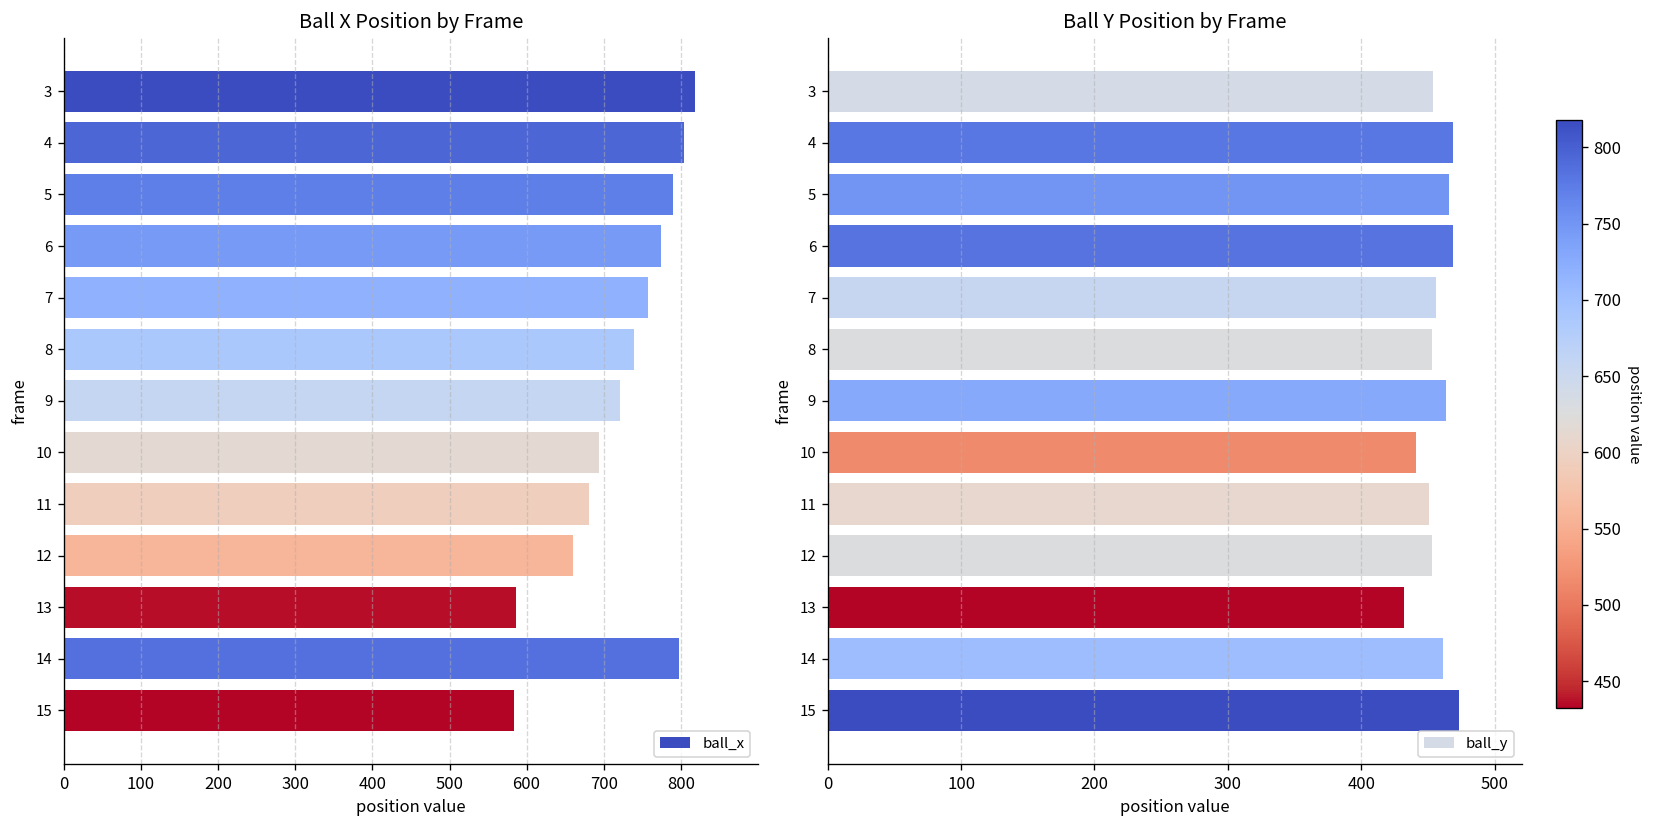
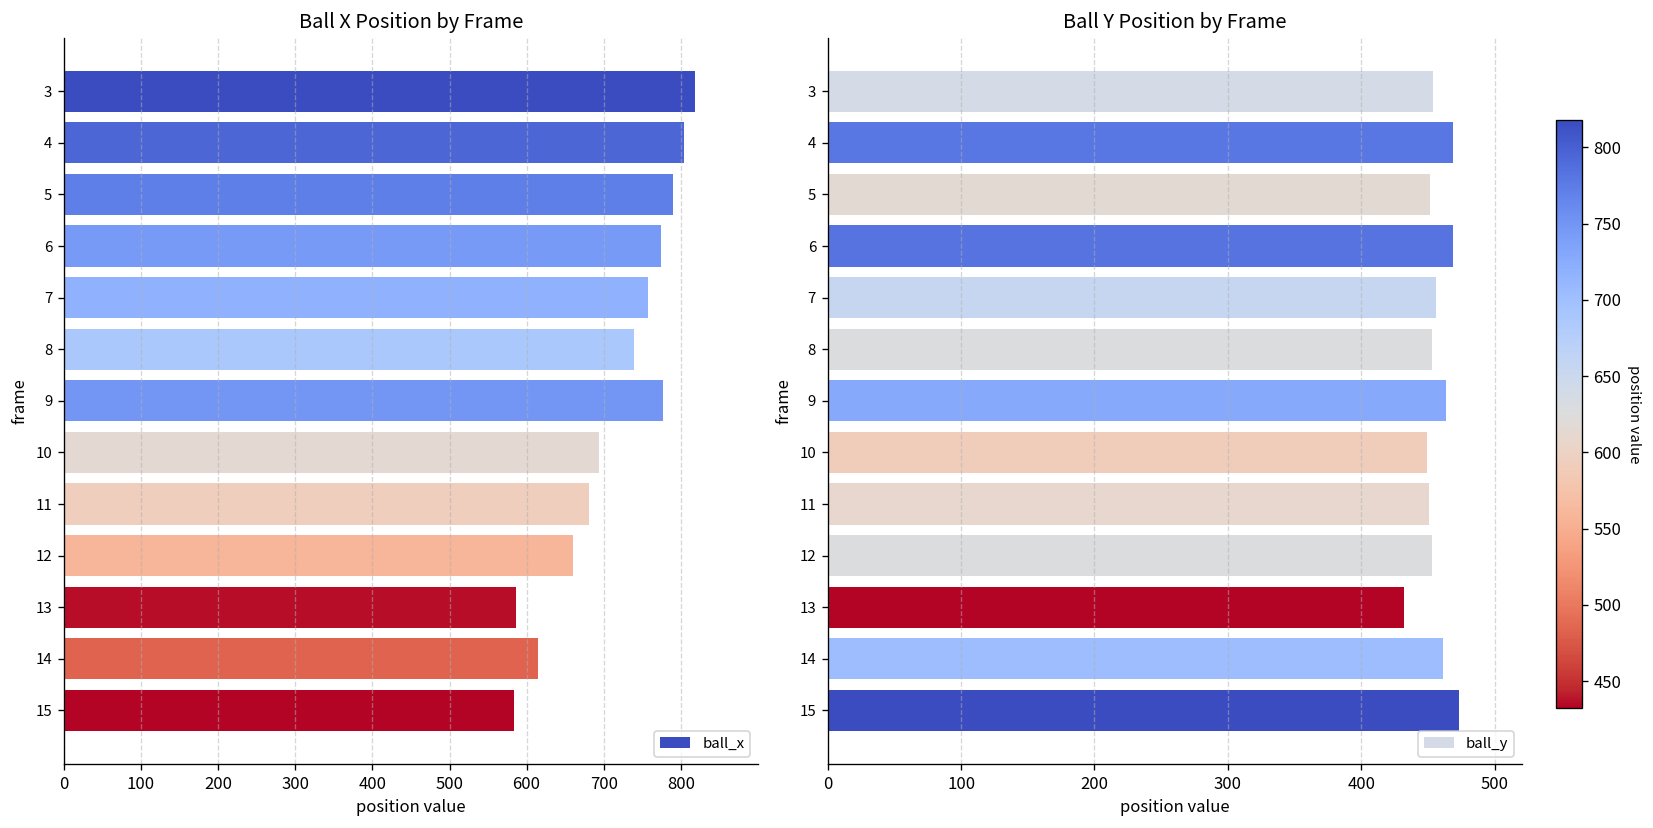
  {
    "Ball X Position by Frame": {
      "3": 820,
      "4": 800,
      "5": 790,
      "6": 770,
      "7": 760,
      "8": 740,
-     "9": 720,
+     "9": 780,
      "10": 690,
      "11": 680,
      "12": 660,
      "13": 590,
-     "14": 800,
+     "14": 620,
      "15": 580
    },
    "Ball Y Position by Frame": {
      "3": 454,
      "4": 469,
-     "5": 466,
+     "5": 452,
      "6": 469,
      "7": 456,
      "8": 453,
      "9": 464,
-     "10": 441,
+     "10": 449,
      "11": 451,
      "12": 453,
      "13": 432,
      "14": 461,
      "15": 473
    }
  }
